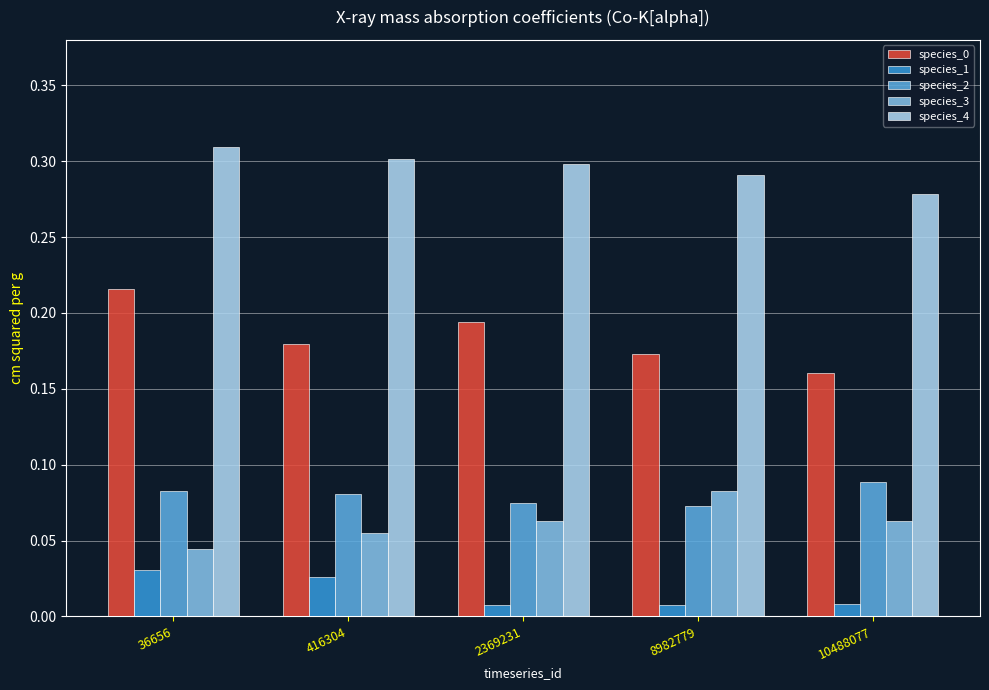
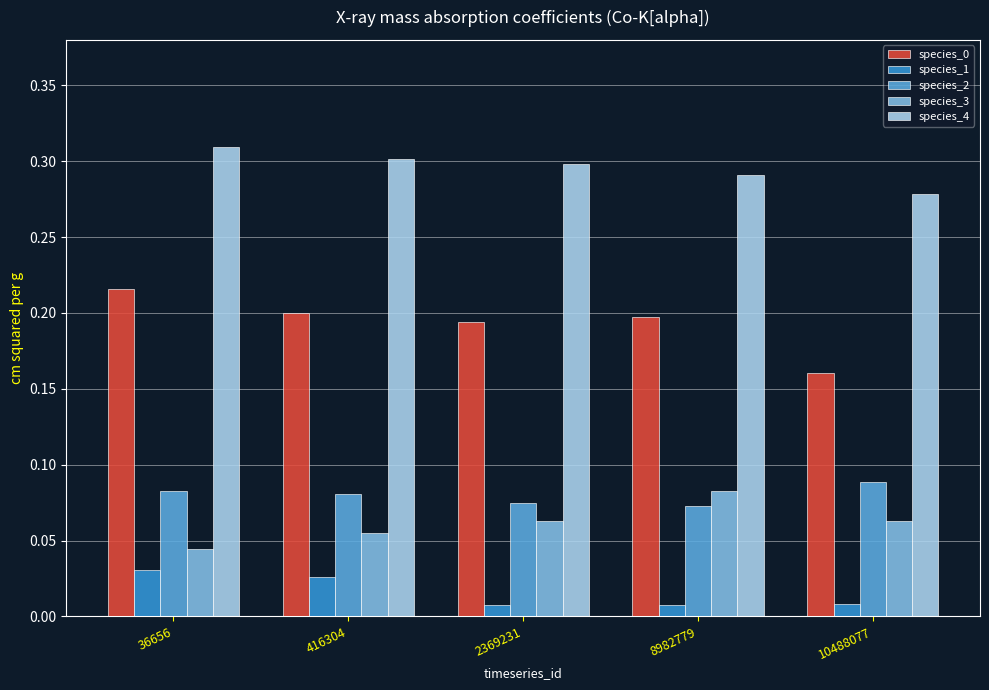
  {
    "species_0": {
      "36656": 0.216,
-     "416304": 0.180,
+     "416304": 0.200,
      "2369231": 0.194,
-     "8982779": 0.173,
+     "8982779": 0.197,
      "10488077": 0.160
    }
  }
